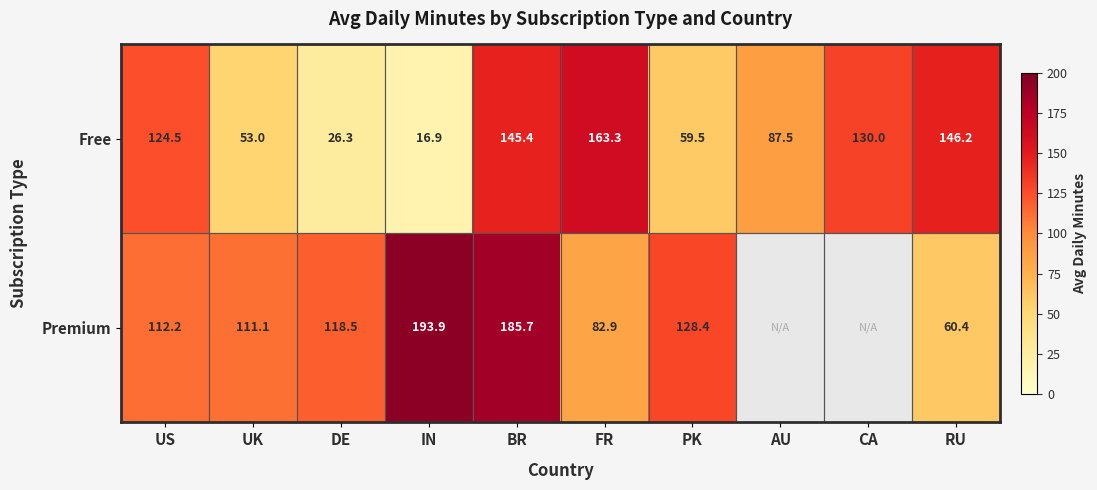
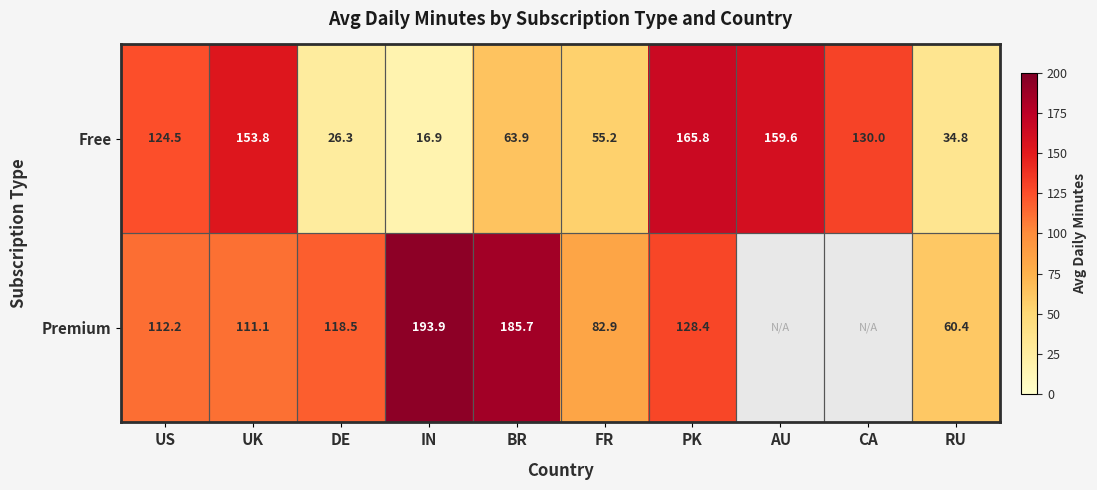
  {
    "Free": {
      "US": 124.5,
-     "UK": 53.0,
+     "UK": 153.8,
      "DE": 26.3,
      "IN": 16.9,
-     "BR": 145.4,
-     "FR": 163.3,
-     "PK": 59.5,
-     "AU": 87.5,
+     "BR": 63.9,
+     "FR": 55.2,
+     "PK": 165.8,
+     "AU": 159.6,
      "CA": 130.0,
-     "RU": 146.2
+     "RU": 34.8
    },
    "Premium": {
      "US": 112.2,
      "UK": 111.1,
      "DE": 118.5,
      "IN": 193.9,
      "BR": 185.7,
      "FR": 82.9,
      "PK": 128.4,
      "RU": 60.4
    }
  }
